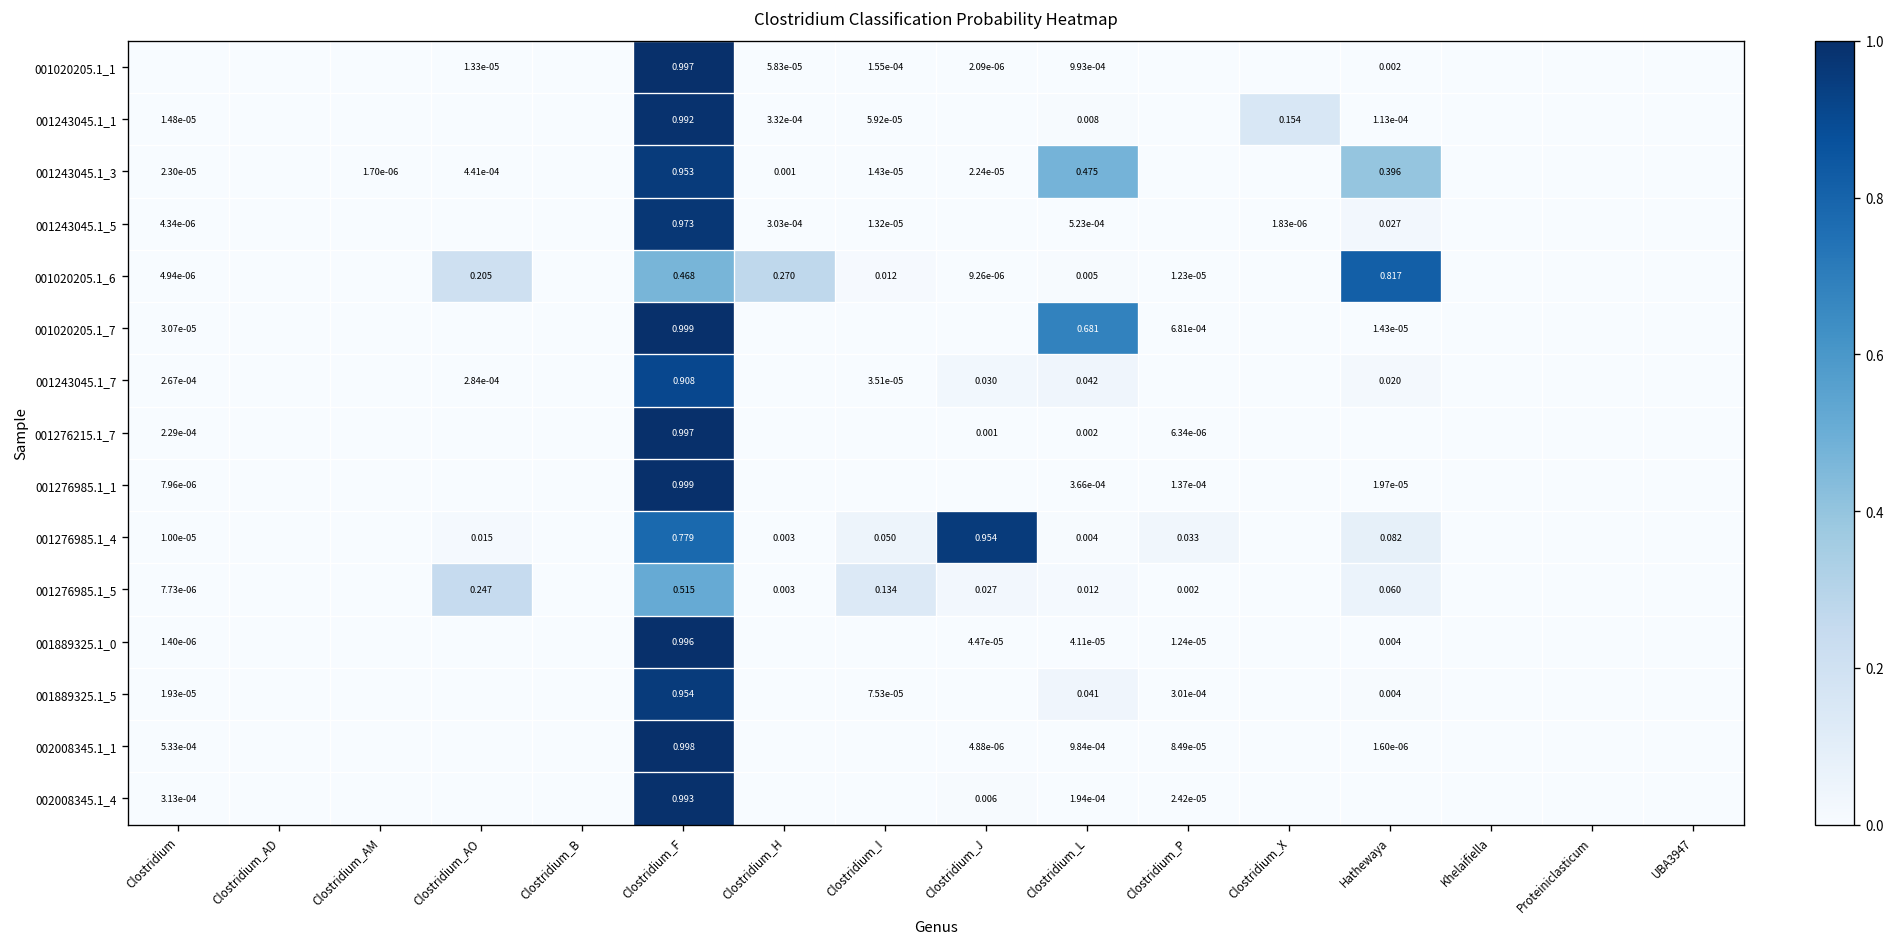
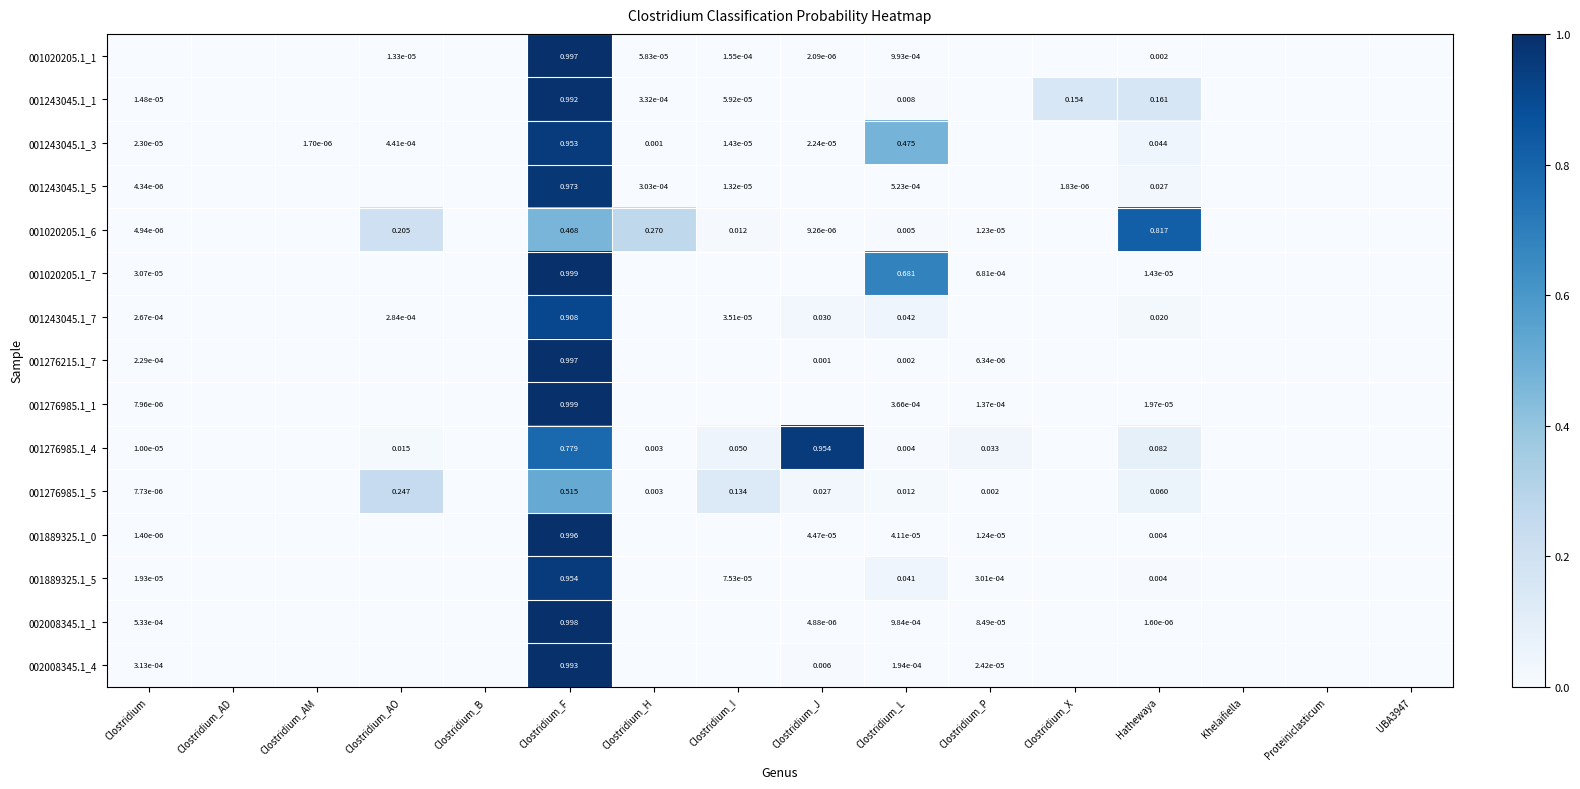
  {
    "001020205.1_1": {
      "Clostridium_AO": "1.33e-05",
      "Clostridium_F": "0.997",
      "Clostridium_H": "5.83e-05",
      "Clostridium_I": "1.55e-04",
      "Clostridium_J": "2.09e-06",
      "Clostridium_L": "9.93e-04",
      "Hathewaya": "0.002"
    },
    "001243045.1_1": {
      "Clostridium": "1.48e-05",
      "Clostridium_F": "0.992",
      "Clostridium_H": "3.32e-04",
      "Clostridium_I": "5.92e-05",
      "Clostridium_L": "0.008",
      "Clostridium_X": "0.154",
-     "Hathewaya": "1.13e-04"
+     "Hathewaya": "0.161"
    },
    "001243045.1_3": {
      "Clostridium": "2.30e-05",
      "Clostridium_AM": "1.70e-06",
      "Clostridium_AO": "4.41e-04",
      "Clostridium_F": "0.953",
      "Clostridium_H": "0.001",
      "Clostridium_I": "1.43e-05",
      "Clostridium_J": "2.24e-05",
      "Clostridium_L": "0.475",
-     "Hathewaya": "0.396"
+     "Hathewaya": "0.044"
    },
    "001243045.1_5": {
      "Clostridium": "4.34e-06",
      "Clostridium_F": "0.973",
      "Clostridium_H": "3.03e-04",
      "Clostridium_I": "1.32e-05",
      "Clostridium_L": "5.23e-04",
      "Clostridium_X": "1.83e-06",
      "Hathewaya": "0.027"
    },
    "001020205.1_6": {
      "Clostridium": "4.94e-06",
      "Clostridium_AO": "0.205",
      "Clostridium_F": "0.468",
      "Clostridium_H": "0.270",
      "Clostridium_I": "0.012",
      "Clostridium_J": "9.26e-06",
      "Clostridium_L": "0.005",
      "Clostridium_P": "1.23e-05",
      "Hathewaya": "0.817"
    },
    "001020205.1_7": {
      "Clostridium": "3.07e-05",
      "Clostridium_F": "0.999",
      "Clostridium_L": "0.681",
      "Clostridium_P": "6.81e-04",
      "Hathewaya": "1.43e-05"
    },
    "001243045.1_7": {
      "Clostridium": "2.67e-04",
      "Clostridium_AO": "2.84e-04",
      "Clostridium_F": "0.908",
      "Clostridium_I": "3.51e-05",
      "Clostridium_J": "0.030",
      "Clostridium_L": "0.042",
      "Hathewaya": "0.020"
    },
    "001276215.1_7": {
      "Clostridium": "2.29e-04",
      "Clostridium_F": "0.997",
      "Clostridium_J": "0.001",
      "Clostridium_L": "0.002",
      "Clostridium_P": "6.34e-06"
    },
    "001276985.1_1": {
      "Clostridium": "7.96e-06",
      "Clostridium_F": "0.999",
      "Clostridium_L": "3.66e-04",
      "Clostridium_P": "1.37e-04",
      "Hathewaya": "1.97e-05"
    },
    "001276985.1_4": {
      "Clostridium": "1.00e-05",
      "Clostridium_AO": "0.015",
      "Clostridium_F": "0.779",
      "Clostridium_H": "0.003",
      "Clostridium_I": "0.050",
      "Clostridium_J": "0.954",
      "Clostridium_L": "0.004",
      "Clostridium_P": "0.033",
      "Hathewaya": "0.082"
    },
    "001276985.1_5": {
      "Clostridium": "7.73e-06",
      "Clostridium_AO": "0.247",
      "Clostridium_F": "0.515",
      "Clostridium_H": "0.003",
      "Clostridium_I": "0.134",
      "Clostridium_J": "0.027",
      "Clostridium_L": "0.012",
      "Clostridium_P": "0.002",
      "Hathewaya": "0.060"
    },
    "001889325.1_0": {
      "Clostridium": "1.40e-06",
      "Clostridium_F": "0.996",
      "Clostridium_J": "4.47e-05",
      "Clostridium_L": "4.11e-05",
      "Clostridium_P": "1.24e-05",
      "Hathewaya": "0.004"
    },
    "001889325.1_5": {
      "Clostridium": "1.93e-05",
      "Clostridium_F": "0.954",
      "Clostridium_I": "7.53e-05",
      "Clostridium_L": "0.041",
      "Clostridium_P": "3.01e-04",
      "Hathewaya": "0.004"
    },
    "002008345.1_1": {
      "Clostridium": "5.33e-04",
      "Clostridium_F": "0.998",
      "Clostridium_J": "4.88e-06",
      "Clostridium_L": "9.84e-04",
      "Clostridium_P": "8.49e-05",
      "Hathewaya": "1.60e-06"
    },
    "002008345.1_4": {
      "Clostridium": "3.13e-04",
      "Clostridium_F": "0.993",
      "Clostridium_J": "0.006",
      "Clostridium_L": "1.94e-04",
      "Clostridium_P": "2.42e-05"
    }
  }
